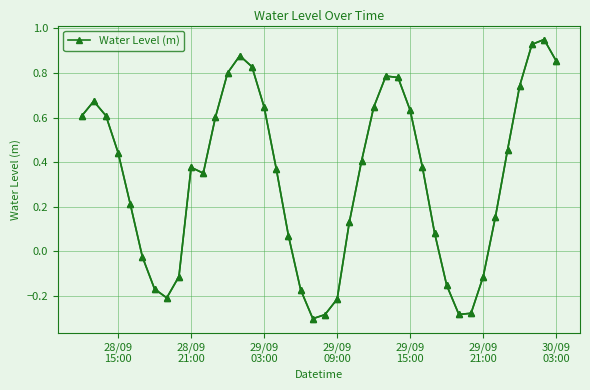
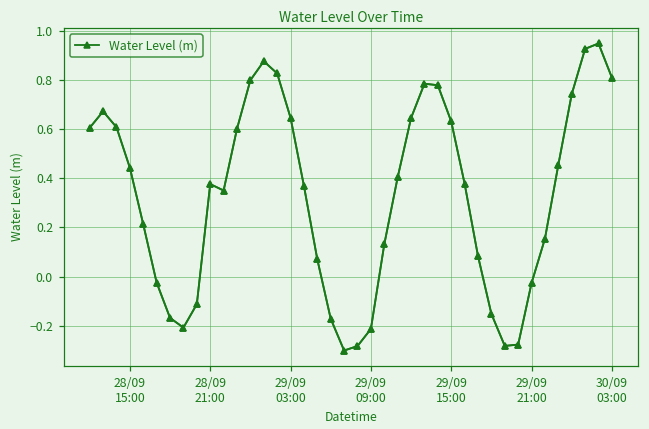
  {
    "28/09 15:00": 0.44,
    "28/09 21:00": 0.38,
    "29/09 03:00": 0.65,
    "29/09 09:00": -0.21,
    "29/09 15:00": 0.63,
-   "29/09 21:00": -0.11,
-   "30/09 03:00": 0.85
+   "29/09 21:00": -0.03,
+   "30/09 03:00": 0.81
  }
